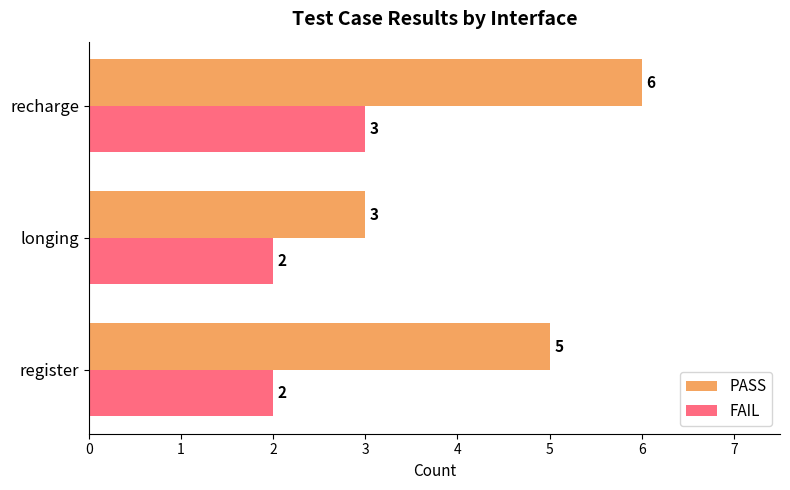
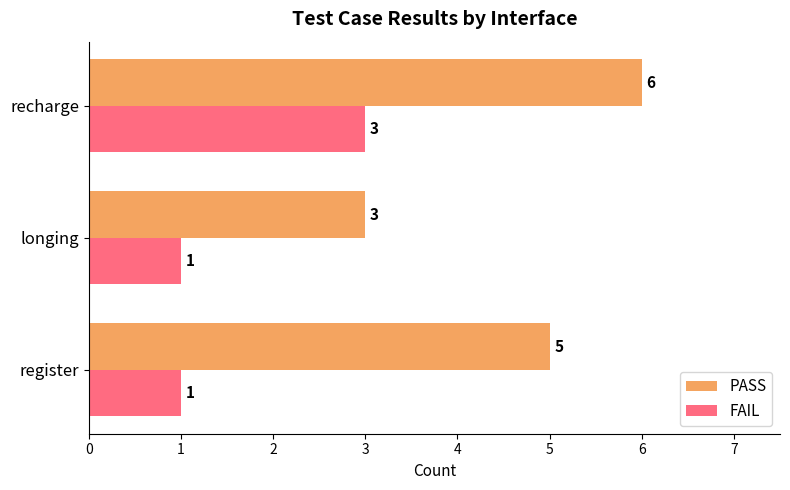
  {
    "PASS": {
      "recharge": 6,
      "longing": 3,
      "register": 5
    },
    "FAIL": {
      "recharge": 3,
-     "longing": 2,
-     "register": 2
+     "longing": 1,
+     "register": 1
    }
  }
